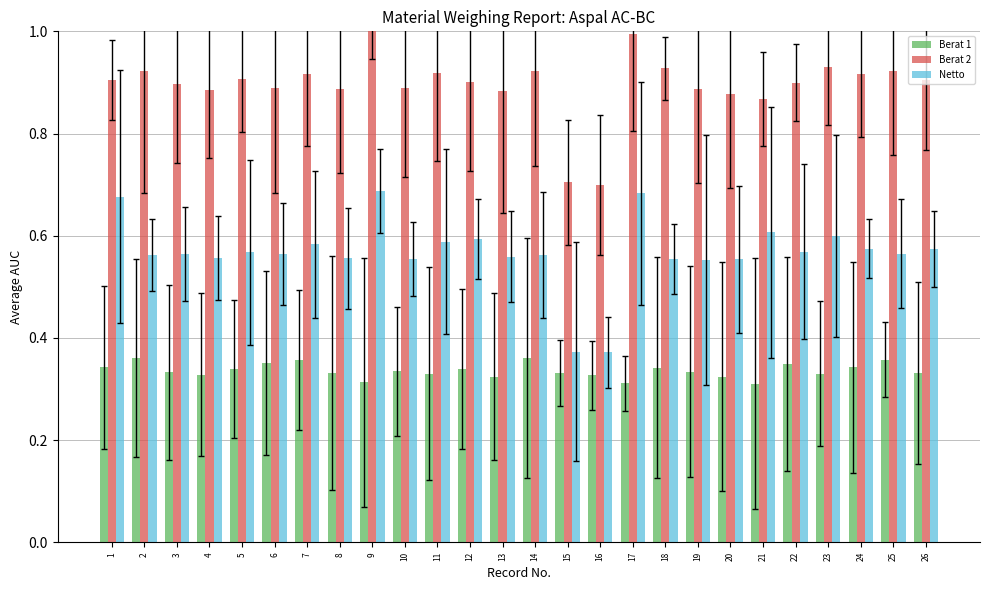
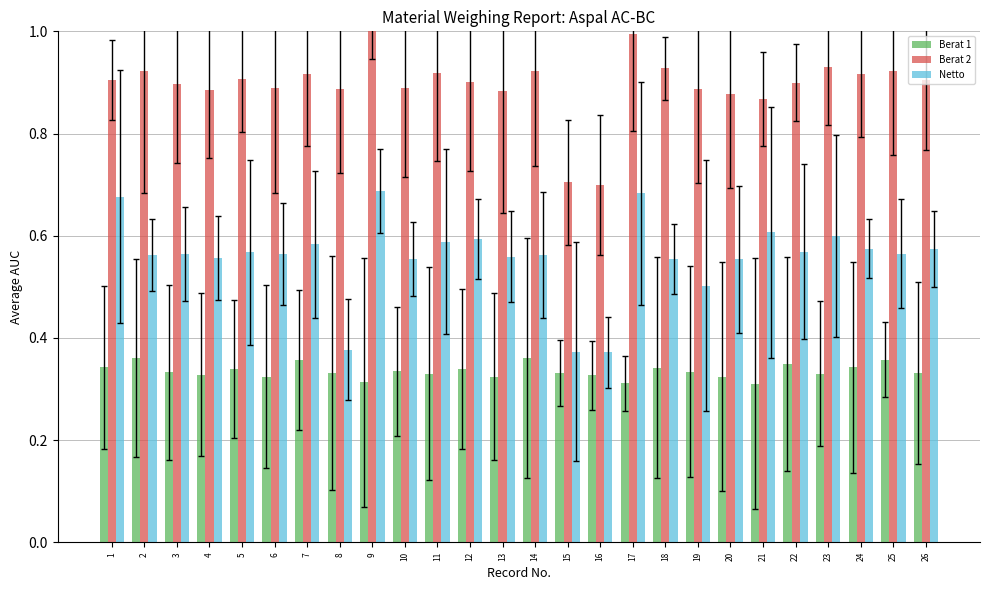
  {
    "Berat 1": {
      "1": 0.34,
      "2": 0.36,
      "3": 0.33,
      "4": 0.33,
      "5": 0.34,
-     "6": 0.35,
+     "6": 0.32,
      "7": 0.36,
      "8": 0.33,
      "9": 0.31,
      "10": 0.33,
      "11": 0.33,
      "12": 0.34,
      "13": 0.32,
      "14": 0.36,
      "15": 0.33,
      "16": 0.33,
      "17": 0.31,
      "18": 0.34,
      "19": 0.33,
      "20": 0.32,
      "21": 0.31,
      "22": 0.35,
      "23": 0.33,
      "24": 0.34,
      "25": 0.36,
      "26": 0.33
    },
    "Berat 2": {
      "1": 0.90,
      "2": 0.92,
      "3": 0.90,
      "4": 0.88,
      "5": 0.91,
      "6": 0.89,
      "7": 0.92,
      "8": 0.89,
      "9": 1.00,
      "10": 0.89,
      "11": 0.92,
      "12": 0.90,
      "13": 0.88,
      "14": 0.92,
      "15": 0.70,
      "16": 0.70,
      "17": 0.99,
      "18": 0.93,
      "19": 0.89,
      "20": 0.88,
      "21": 0.87,
      "22": 0.90,
      "23": 0.93,
      "24": 0.92,
      "25": 0.92
    },
    "Netto": {
      "1": 0.68,
      "2": 0.56,
      "3": 0.56,
      "4": 0.56,
      "5": 0.57,
      "6": 0.56,
      "7": 0.58,
-     "8": 0.56,
+     "8": 0.38,
      "9": 0.69,
      "10": 0.55,
      "11": 0.59,
      "12": 0.59,
      "13": 0.56,
      "14": 0.56,
      "15": 0.37,
      "16": 0.37,
      "17": 0.68,
      "18": 0.55,
-     "19": 0.55,
+     "19": 0.50,
      "20": 0.55,
      "21": 0.61,
      "22": 0.57,
      "23": 0.60,
      "24": 0.57,
      "25": 0.56,
      "26": 0.57
    }
  }
